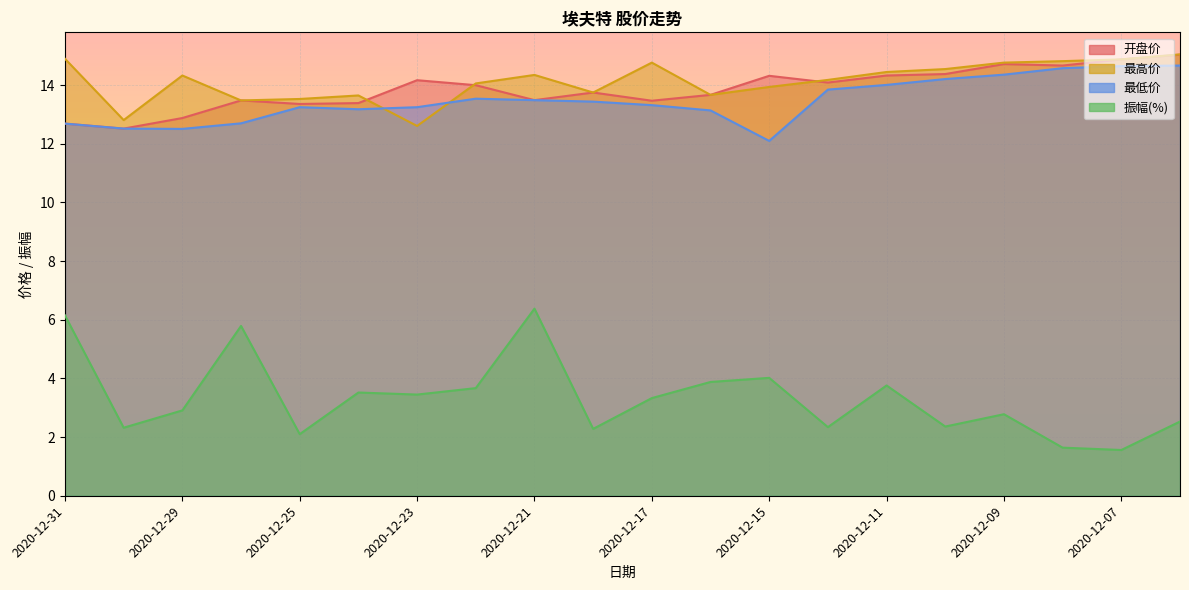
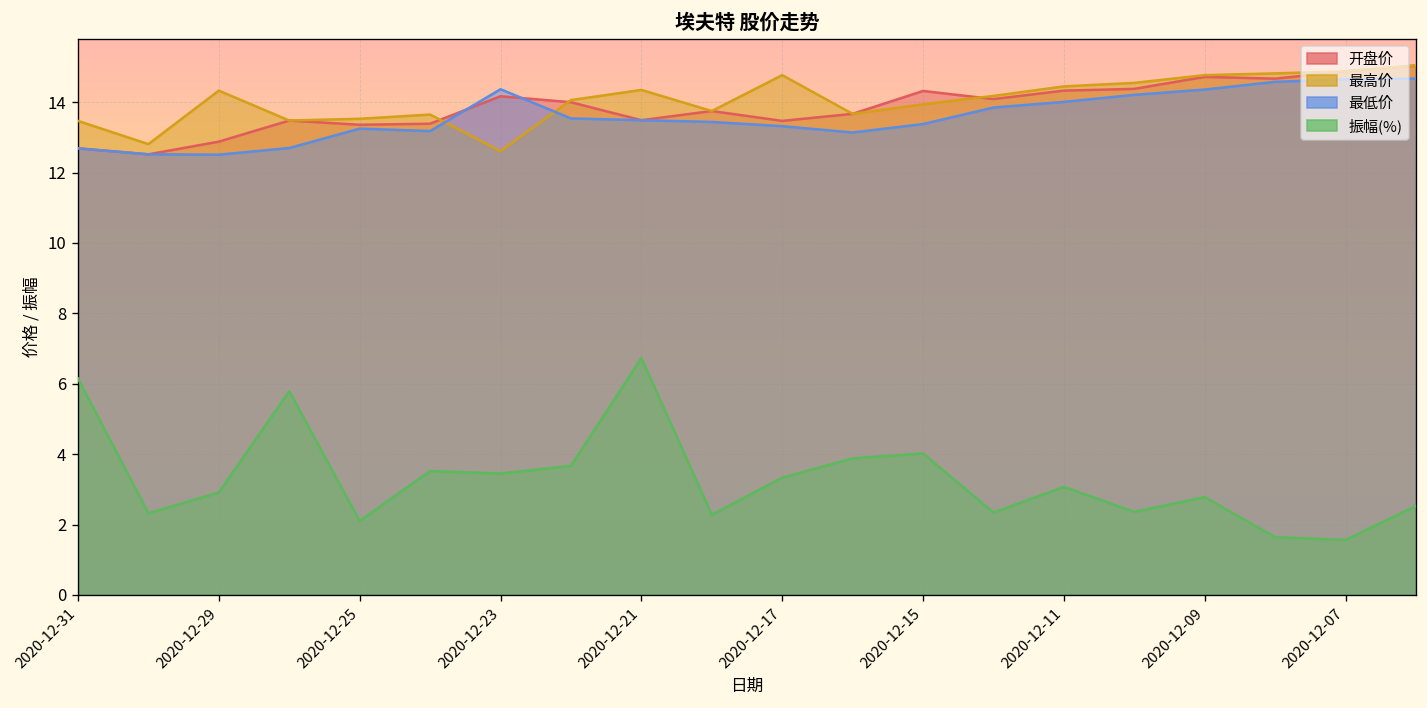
  {
    "开盘价": {
      "2020-12-29": 12.9,
      "2020-12-25": 13.4,
      "2020-12-23": 14.2,
      "2020-12-17": 13.5,
      "2020-12-15": 14.3,
      "2020-12-11": 14.3
    },
    "最高价": {
-     "2020-12-31": 14.9,
+     "2020-12-31": 13.5,
      "2020-12-29": 14.3,
      "2020-12-25": 13.5,
      "2020-12-23": 12.6,
      "2020-12-21": 14.4,
      "2020-12-17": 14.8,
      "2020-12-15": 13.9,
      "2020-12-11": 14.5
    },
    "最低价": {
      "2020-12-29": 12.5,
      "2020-12-25": 13.3,
-     "2020-12-23": 13.3,
+     "2020-12-23": 14.4,
      "2020-12-17": 13.3,
-     "2020-12-15": 12.1,
+     "2020-12-15": 13.4,
      "2020-12-11": 14.0,
      "2020-12-09": 14.4
    },
    "振幅(%)": {
      "2020-12-31": 6.2,
      "2020-12-29": 2.9,
      "2020-12-25": 2.1,
      "2020-12-23": 3.5,
-     "2020-12-21": 6.4,
+     "2020-12-21": 6.7,
      "2020-12-17": 3.3,
      "2020-12-15": 4.0,
-     "2020-12-11": 3.8,
+     "2020-12-11": 3.1,
      "2020-12-09": 2.8,
      "2020-12-07": 1.6
    }
  }
